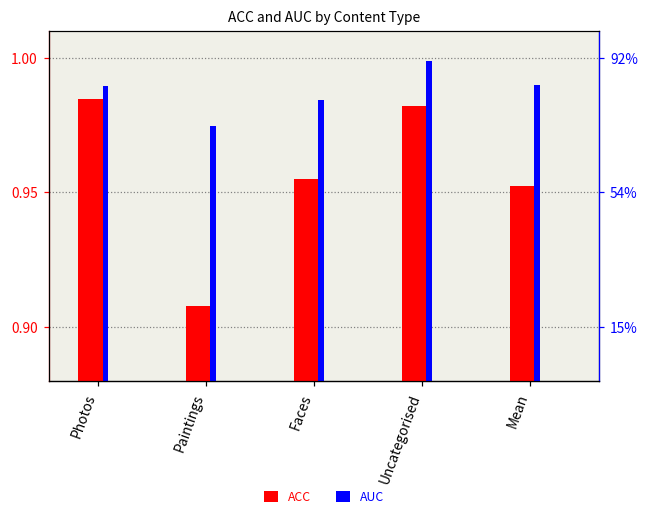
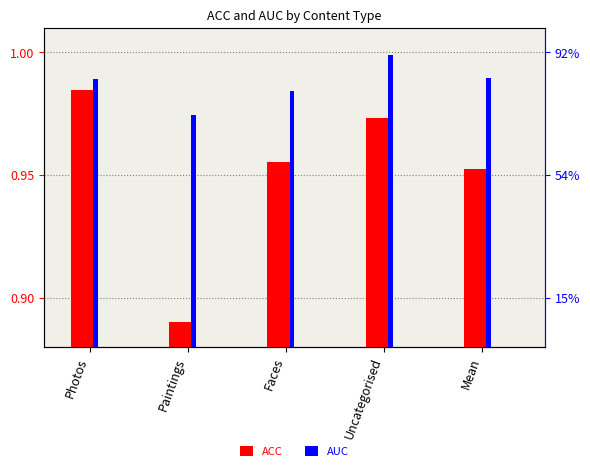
  {
    "ACC": {
      "Photos": 0.985,
-     "Paintings": 0.908,
+     "Paintings": 0.890,
      "Faces": 0.955,
-     "Uncategorised": 0.982,
+     "Uncategorised": 0.973,
      "Mean": 0.952
    },
    "AUC": {
      "Photos": 0.989,
      "Paintings": 0.975,
      "Faces": 0.984,
      "Uncategorised": 0.999,
      "Mean": 0.990
    }
  }
